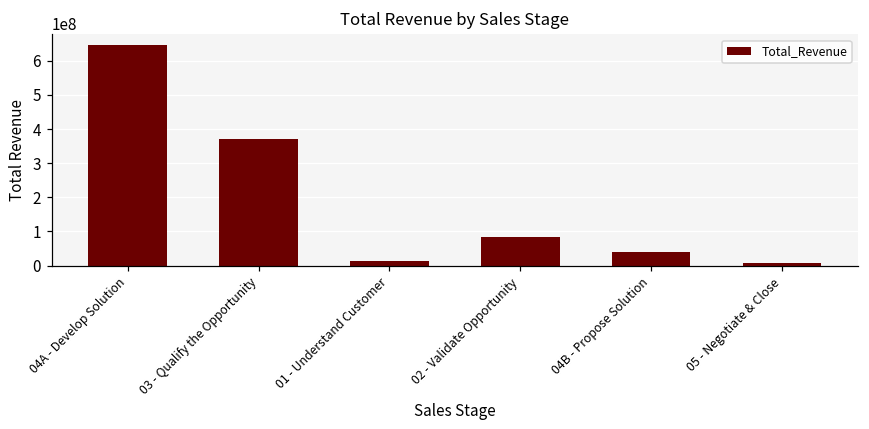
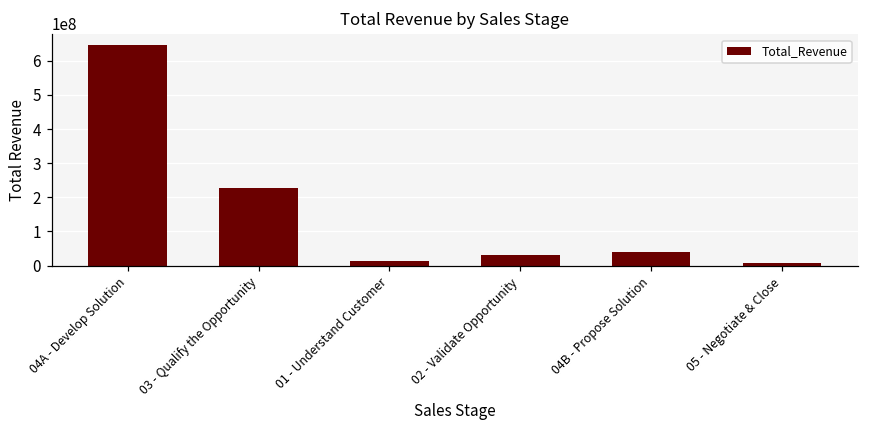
  {
    "04A - Develop Solution": 640000000,
-   "03 - Qualify the Opportunity": 370000000,
+   "03 - Qualify the Opportunity": 230000000,
    "01 - Understand Customer": 10000000,
-   "02 - Validate Opportunity": 80000000,
+   "02 - Validate Opportunity": 30000000,
    "04B - Propose Solution": 40000000
  }
